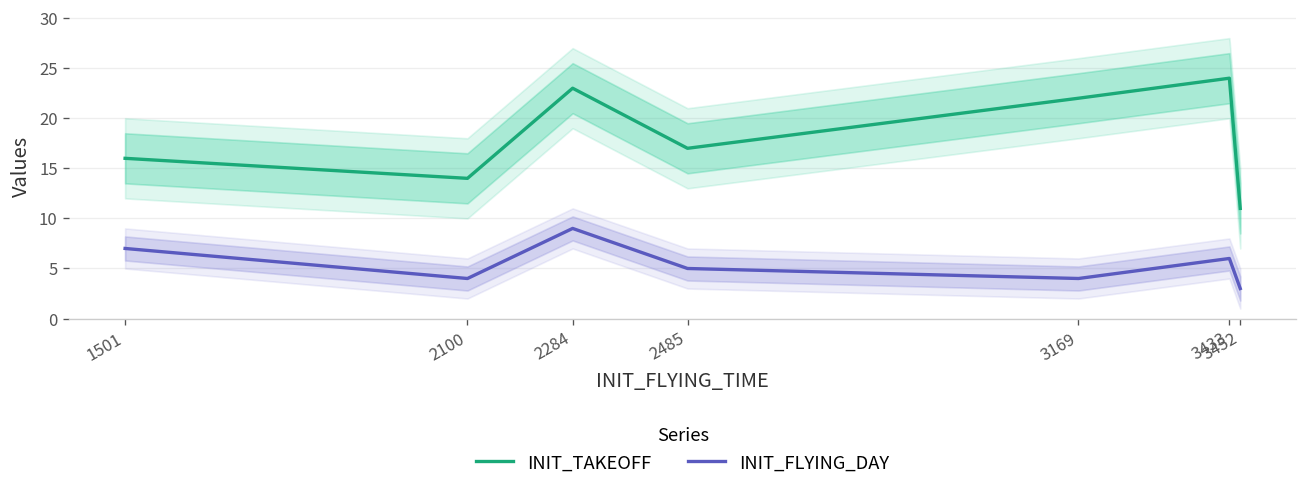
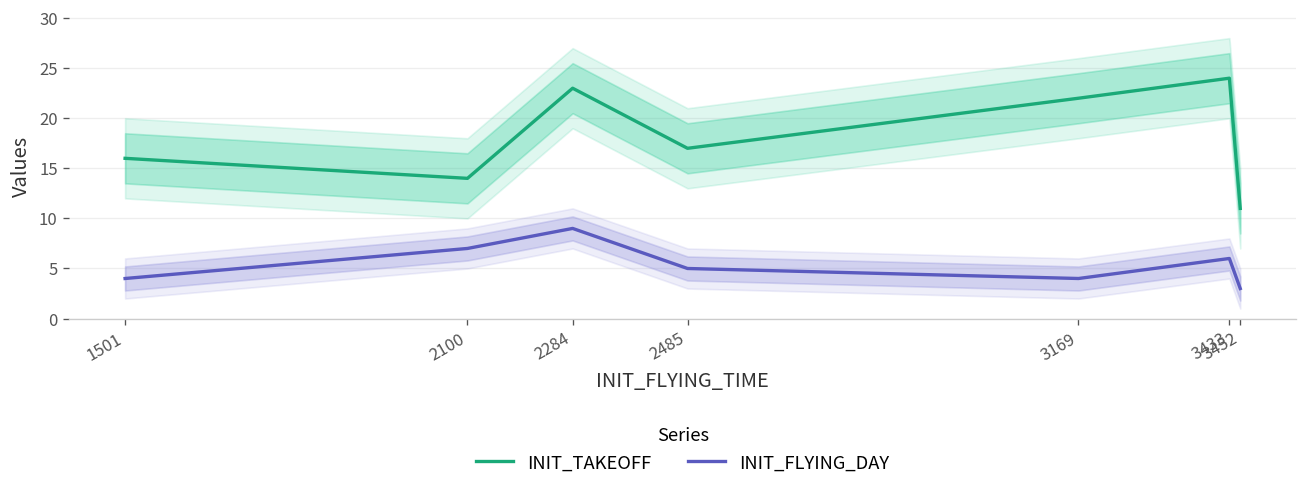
  {
    "INIT_FLYING_DAY": {
-     "1501": 7,
-     "2100": 4,
+     "1501": 4,
+     "2100": 7,
      "2284": 9,
      "2485": 5,
      "3169": 4,
      "3433": 6,
      "3452": 3
    }
  }
